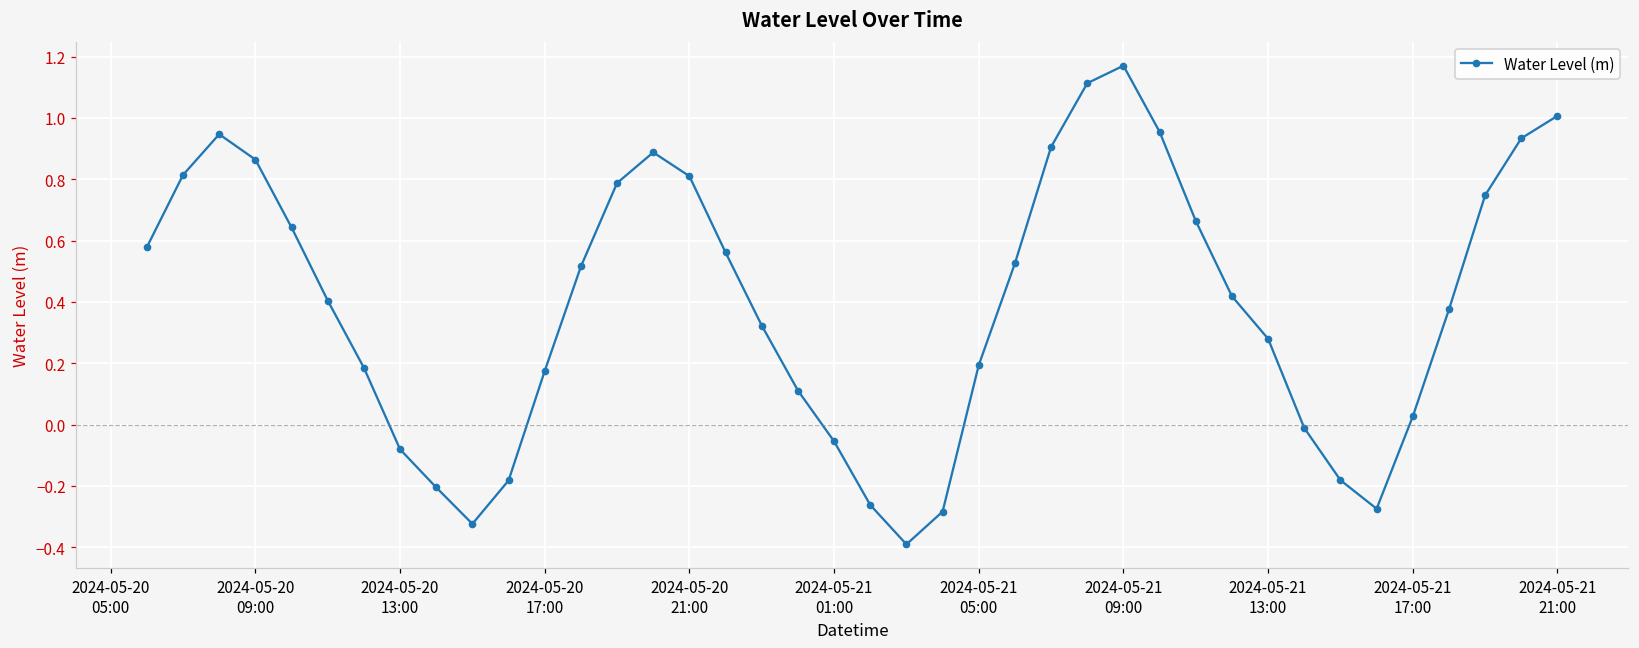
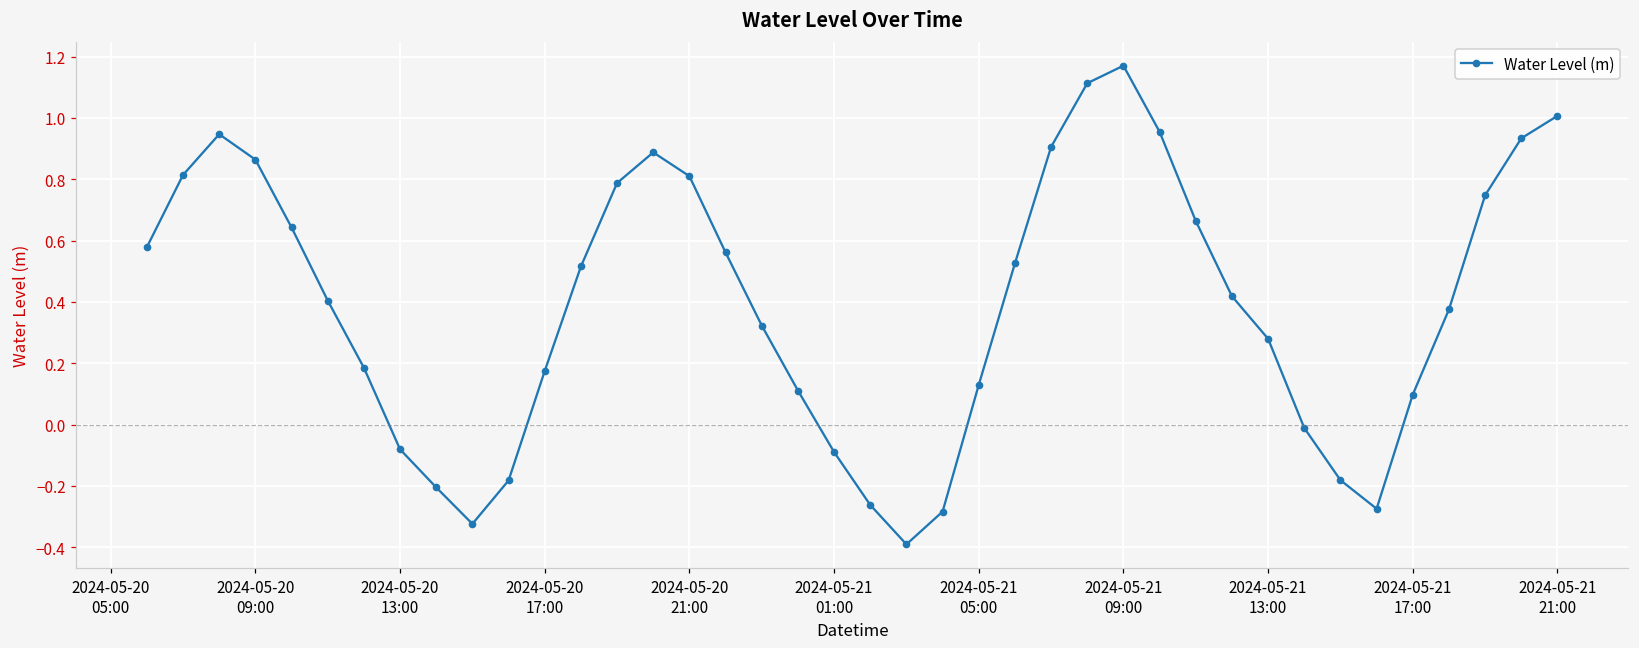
  {
    "2024-05-20 09:00": 0.86,
    "2024-05-20 13:00": -0.08,
    "2024-05-20 17:00": 0.17,
    "2024-05-20 21:00": 0.81,
-   "2024-05-21 01:00": -0.05,
-   "2024-05-21 05:00": 0.19,
+   "2024-05-21 01:00": -0.09,
+   "2024-05-21 05:00": 0.13,
    "2024-05-21 09:00": 1.17,
    "2024-05-21 13:00": 0.28,
-   "2024-05-21 17:00": 0.03,
+   "2024-05-21 17:00": 0.10,
    "2024-05-21 21:00": 1.01
  }
